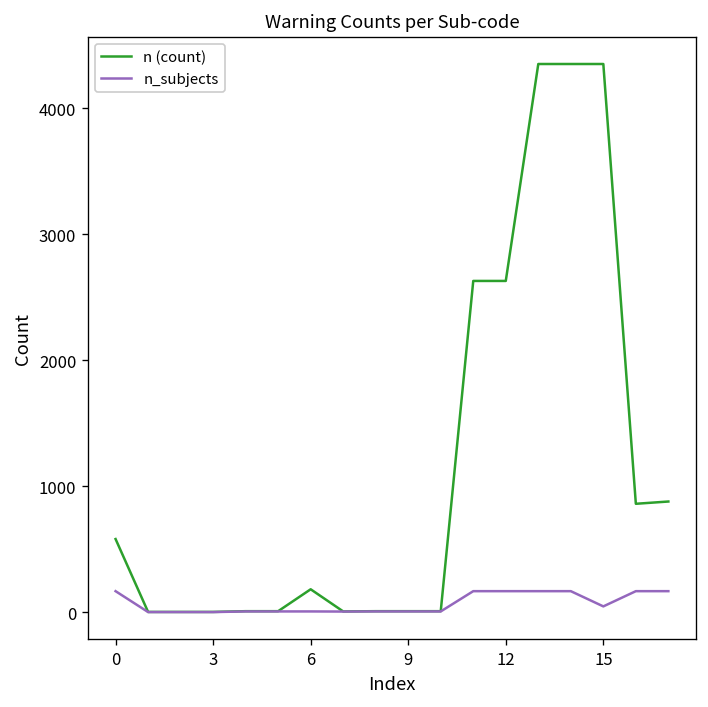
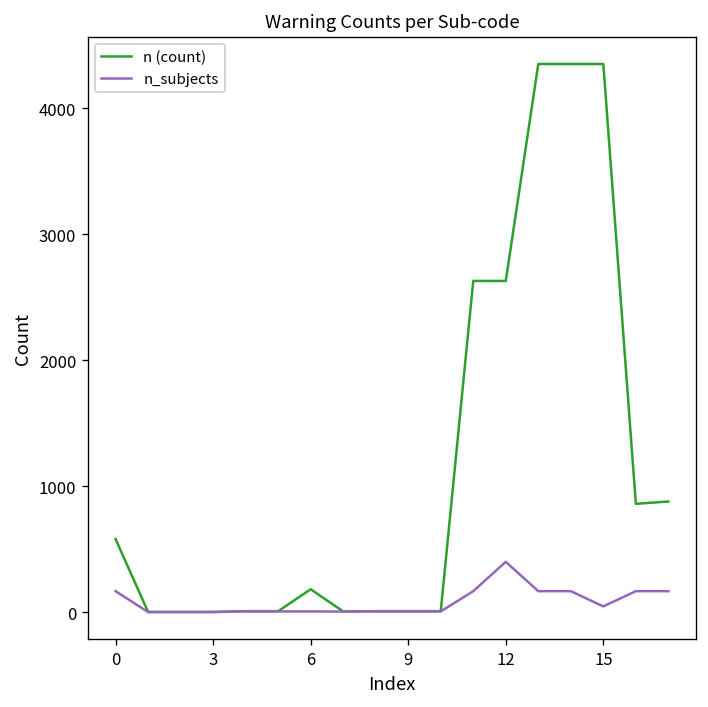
  {
    "n (count)": {
      "0": 580,
      "6": 180,
      "12": 2630,
      "15": 4350
    },
    "n_subjects": {
      "0": 170,
      "6": 10,
-     "12": 170,
+     "12": 400,
      "15": 50
    }
  }
